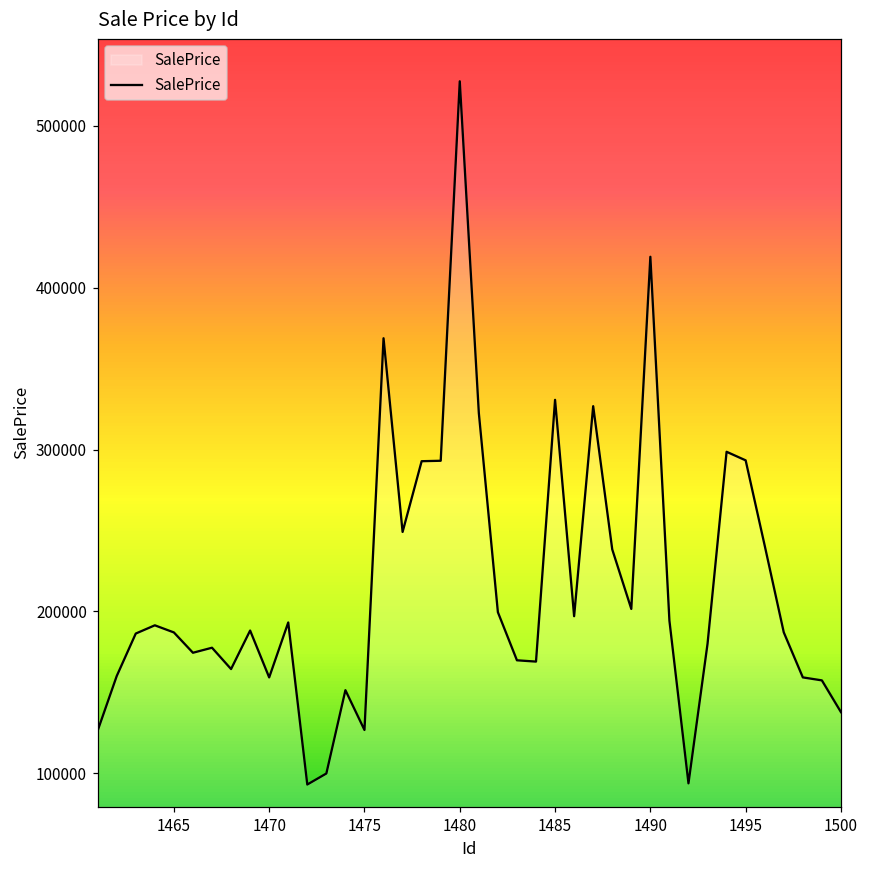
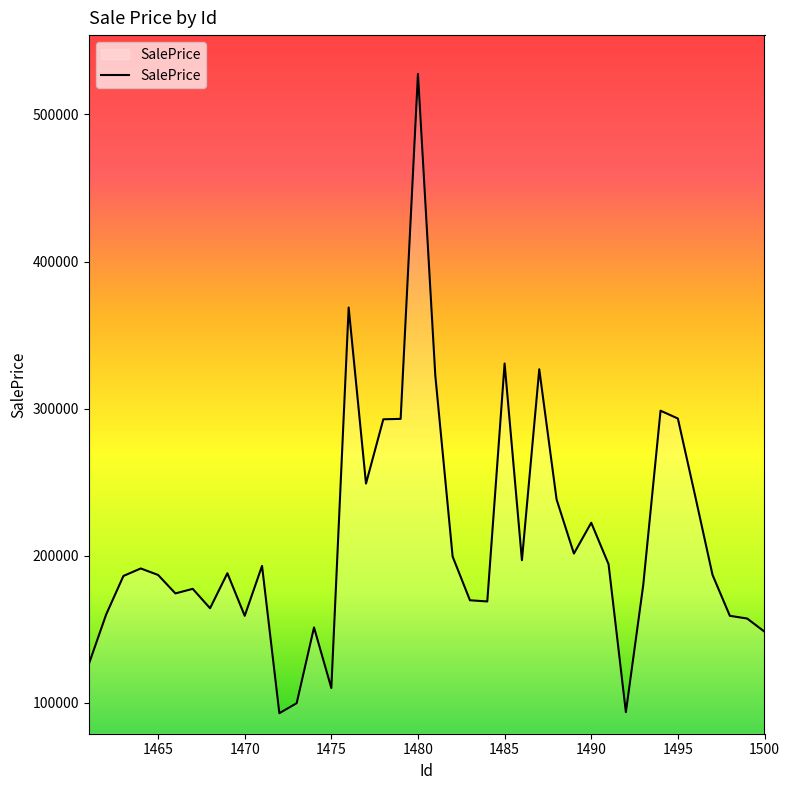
  {
    "1465": 187000,
    "1470": 159000,
-   "1475": 127000,
+   "1475": 110000,
    "1480": 528000,
    "1485": 331000,
-   "1490": 419000,
+   "1490": 222000,
    "1495": 293000,
-   "1500": 138000
+   "1500": 148000
  }
